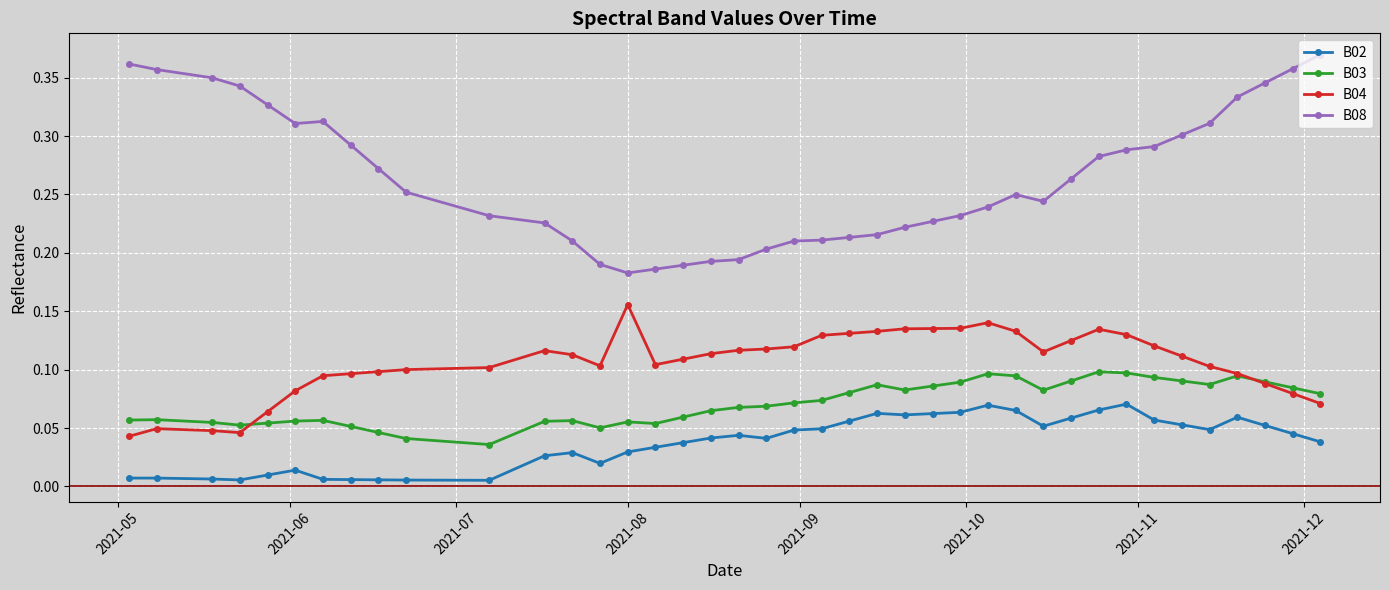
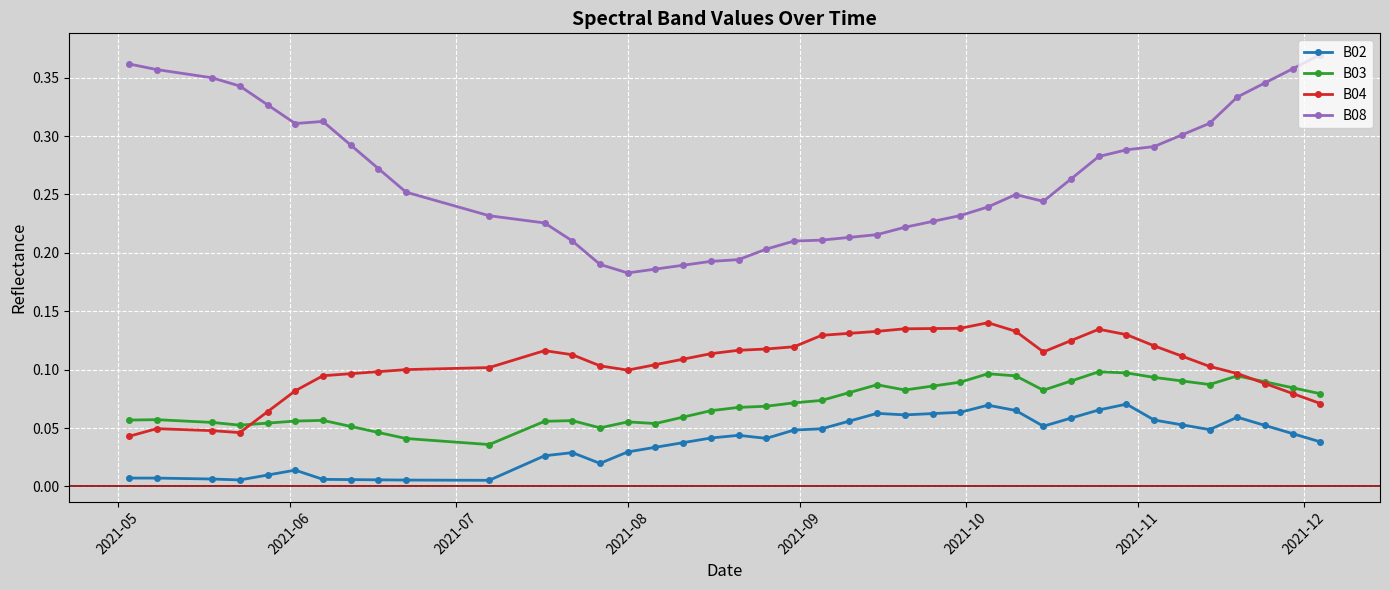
  {
    "B02": {
      "2021-08": 0.030
    },
    "B03": {
      "2021-08": 0.055
    },
    "B04": {
-     "2021-08": 0.156
+     "2021-08": 0.100
    },
    "B08": {
      "2021-08": 0.183
    }
  }
